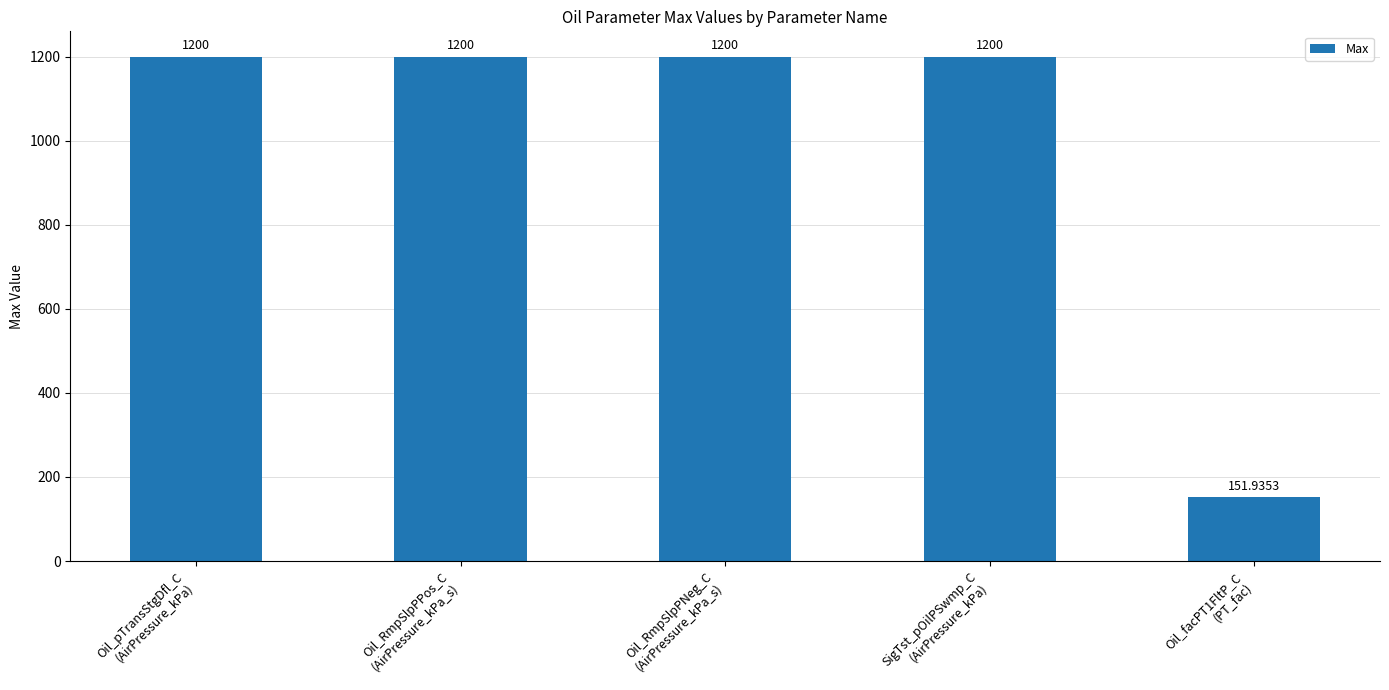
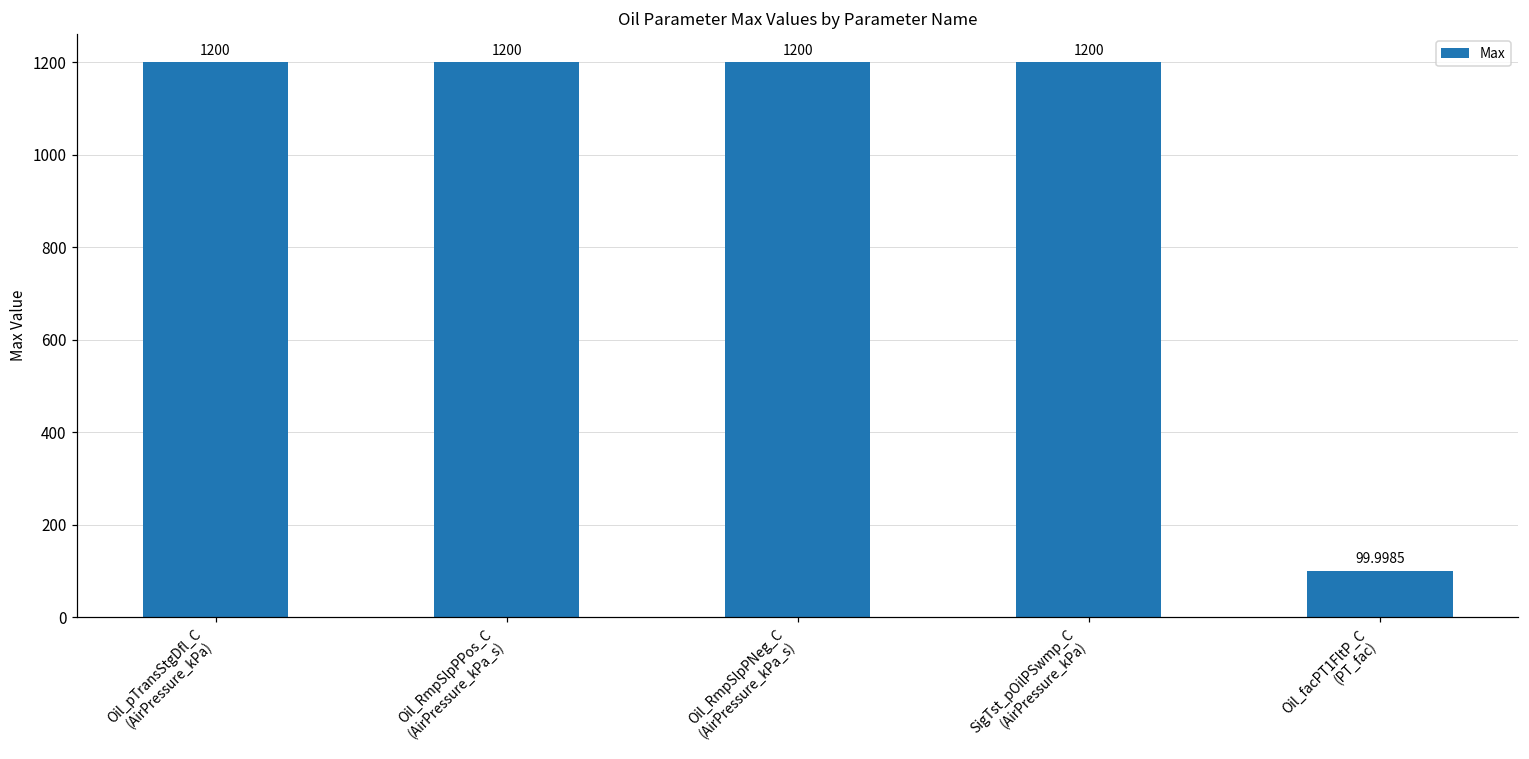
  {
    "Oil_pTransStgDfl_C (AirPressure_kPa)": 1200,
    "Oil_RmpSlpPPos_C (AirPressure_kPa_s)": 1200,
    "Oil_RmpSlpPNeg_C (AirPressure_kPa_s)": 1200,
    "SigTst_pOilPSwmp_C (AirPressure_kPa)": 1200,
-   "Oil_facPT1FltP_C (PT_fac)": 151.9353
+   "Oil_facPT1FltP_C (PT_fac)": 99.9985
  }
